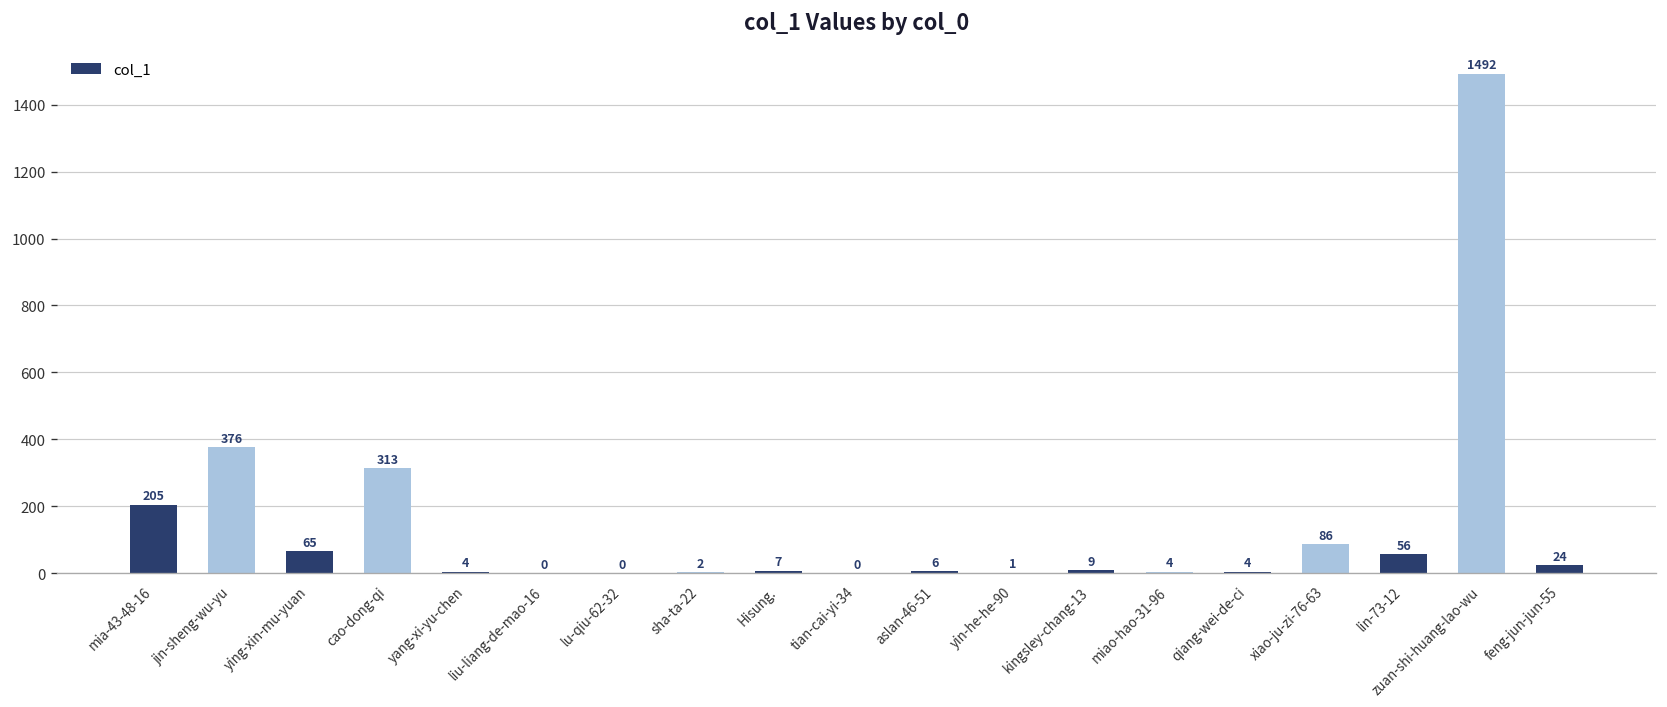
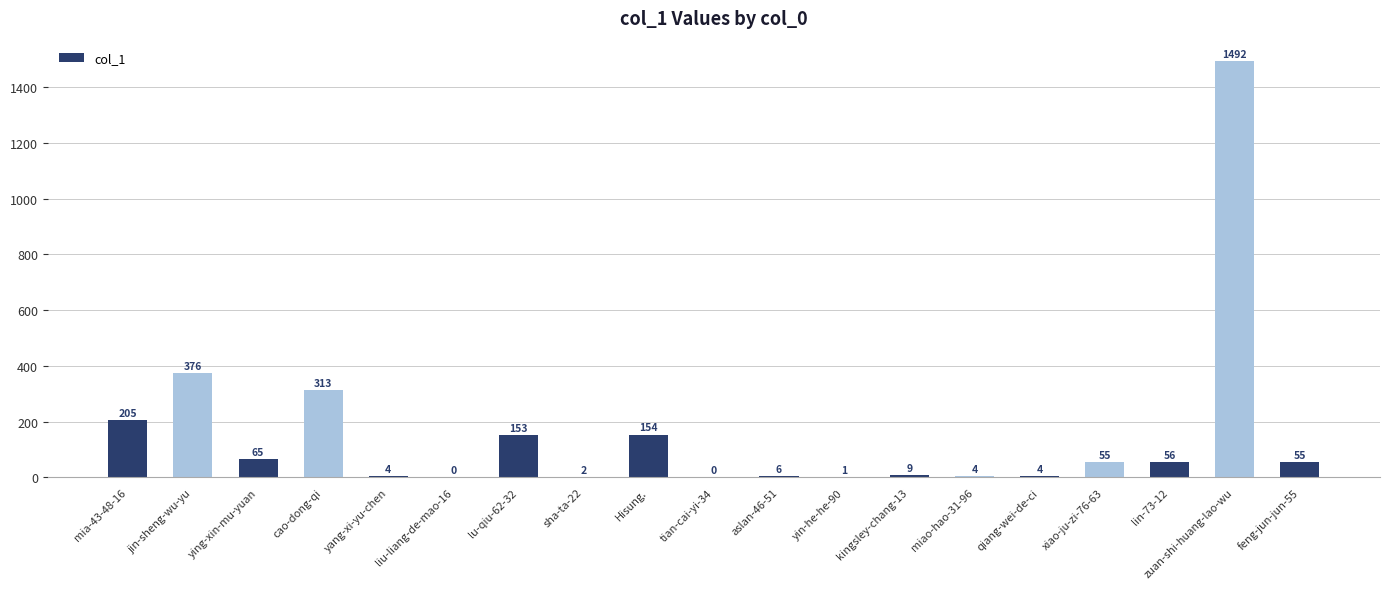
  {
    "mia-43-48-16": 205,
    "jin-sheng-wu-yu": 376,
    "ying-xin-mu-yuan": 65,
    "cao-dong-qi": 313,
    "yang-xi-yu-chen": 4,
    "liu-liang-de-mao-16": 0,
-   "lu-qiu-62-32": 0,
+   "lu-qiu-62-32": 153,
    "sha-ta-22": 2,
-   "Hisung.": 7,
+   "Hisung.": 154,
    "tian-cai-yi-34": 0,
    "aslan-46-51": 6,
    "yin-he-he-90": 1,
    "kingsley-chang-13": 9,
    "miao-hao-31-96": 4,
    "qiang-wei-de-ci": 4,
-   "xiao-ju-zi-76-63": 86,
+   "xiao-ju-zi-76-63": 55,
    "lin-73-12": 56,
    "zuan-shi-huang-lao-wu": 1492,
-   "feng-jun-jun-55": 24
+   "feng-jun-jun-55": 55
  }
